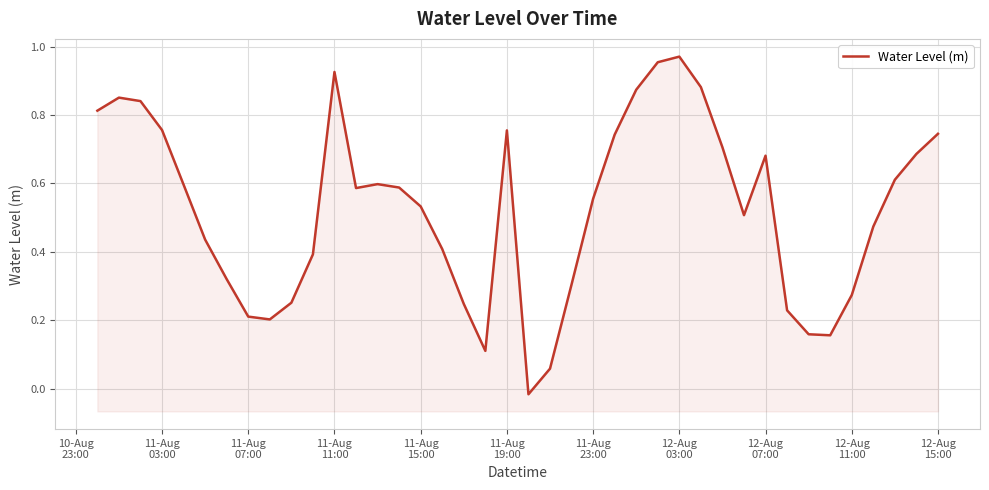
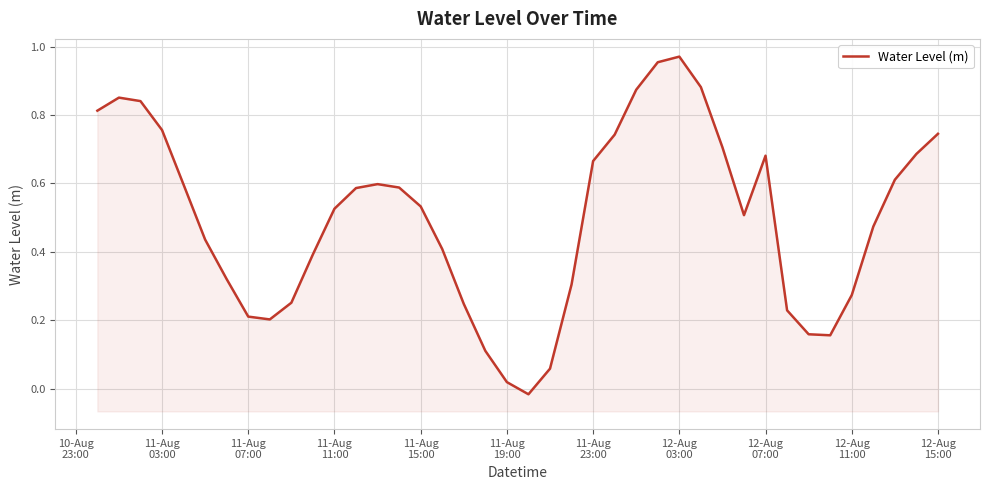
  {
    "11-Aug 03:00": 0.76,
    "11-Aug 07:00": 0.21,
-   "11-Aug 11:00": 0.93,
+   "11-Aug 11:00": 0.53,
    "11-Aug 15:00": 0.53,
-   "11-Aug 19:00": 0.76,
-   "11-Aug 23:00": 0.56,
+   "11-Aug 19:00": 0.02,
+   "11-Aug 23:00": 0.67,
    "12-Aug 03:00": 0.97,
    "12-Aug 07:00": 0.68,
    "12-Aug 11:00": 0.27,
    "12-Aug 15:00": 0.75
  }
